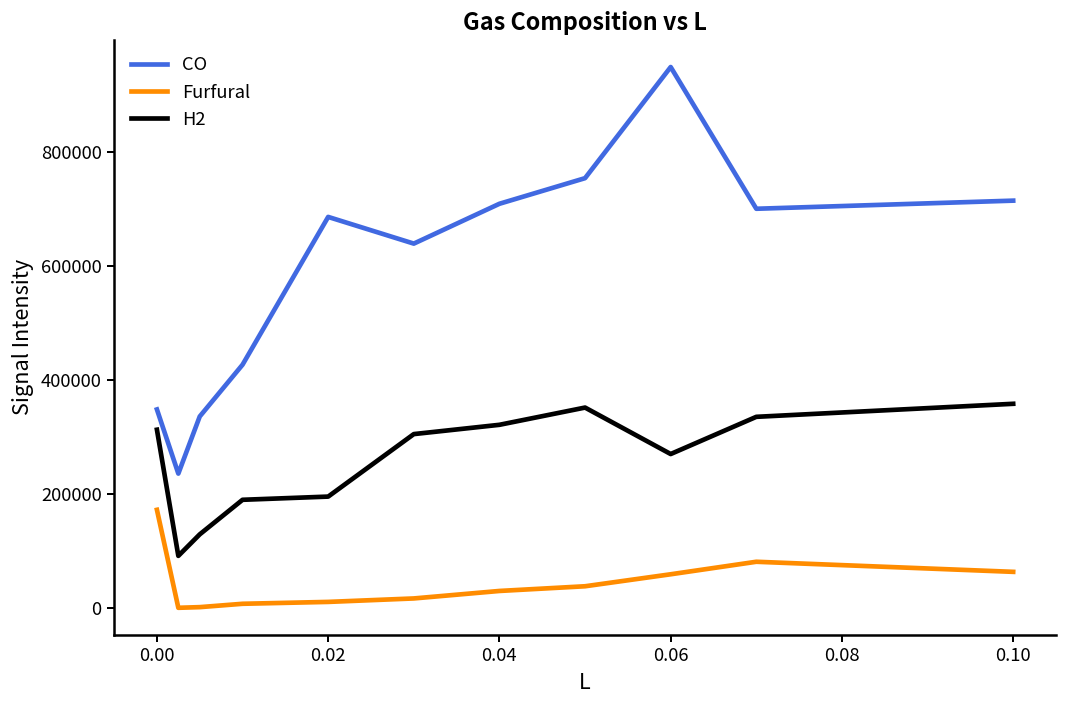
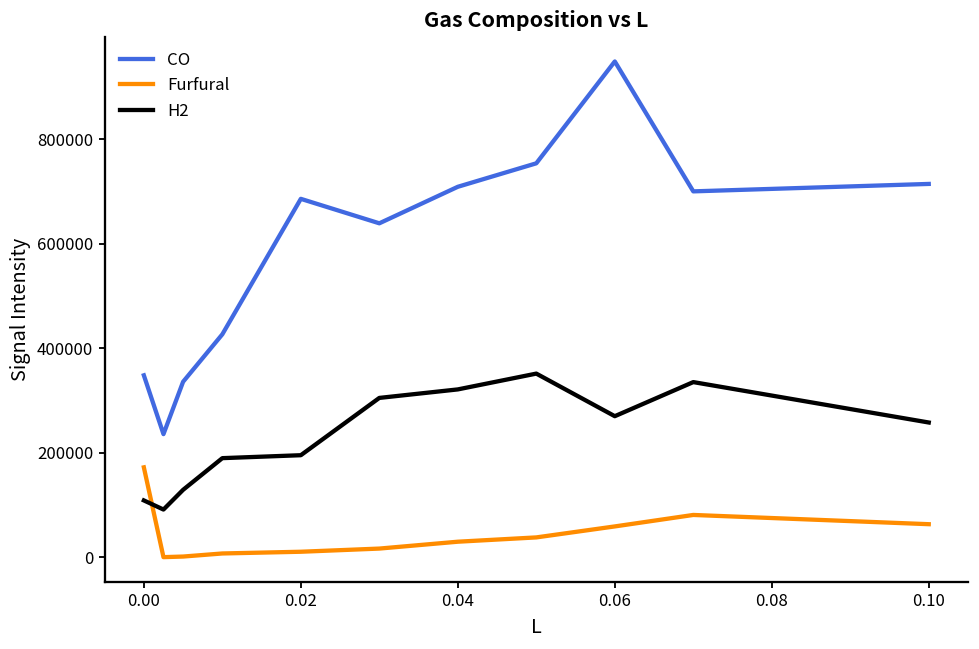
  {
    "CO": {
      "0.00": 350000,
      "0.02": 690000,
      "0.04": 710000,
      "0.06": 950000,
      "0.10": 710000
    },
    "Furfural": {
      "0.00": 170000,
      "0.02": 10000,
      "0.04": 30000,
      "0.06": 60000,
      "0.10": 60000
    },
    "H2": {
-     "0.00": 310000,
+     "0.00": 110000,
      "0.02": 200000,
      "0.04": 320000,
      "0.06": 270000,
-     "0.10": 360000
+     "0.10": 260000
    }
  }
